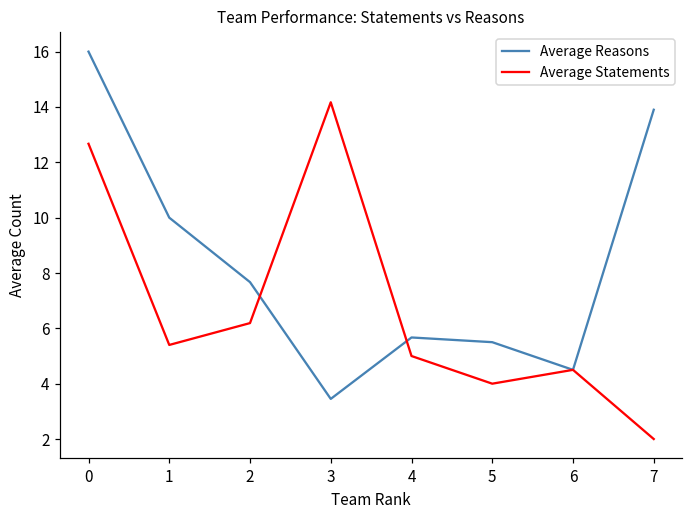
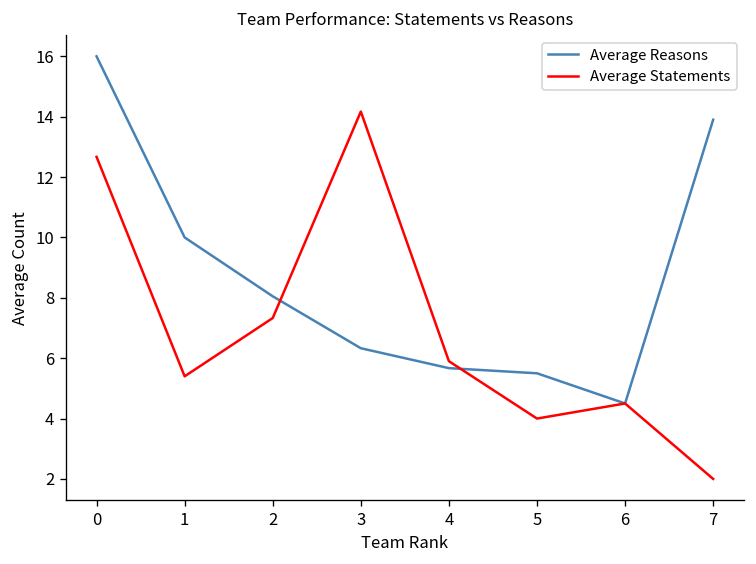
  {
    "Average Reasons": {
      "0": 16.0,
      "1": 10.0,
-     "2": 7.7,
-     "3": 3.5,
+     "2": 8.1,
+     "3": 6.3,
      "4": 5.7,
      "5": 5.5,
      "7": 13.9
    },
    "Average Statements": {
      "0": 12.7,
      "1": 5.4,
-     "2": 6.2,
+     "2": 7.3,
      "3": 14.2,
-     "4": 5.0,
+     "4": 5.9,
      "5": 4.0,
      "7": 2.0
    }
  }
